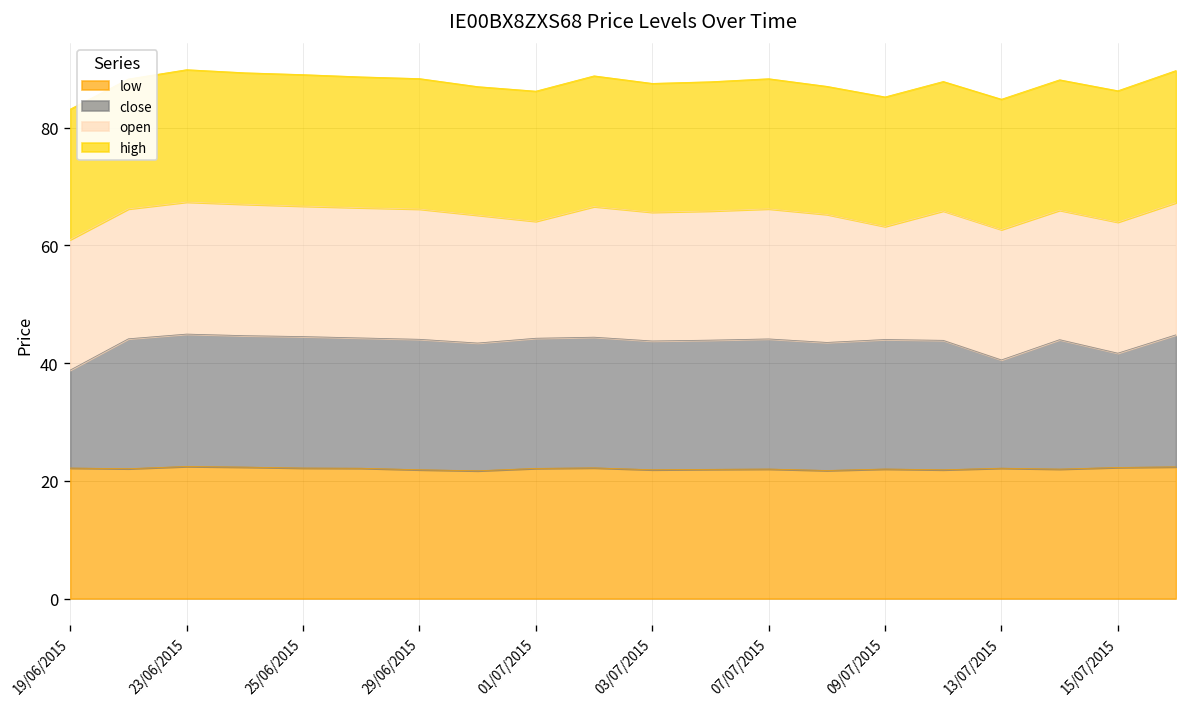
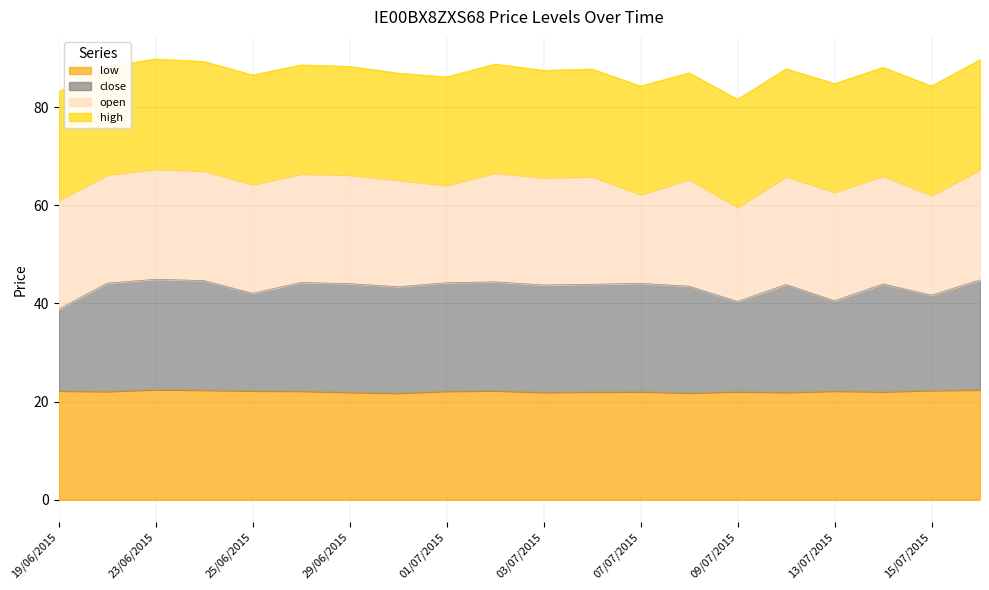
  {
    "close": {
      "19/06/2015": 17,
      "23/06/2015": 22,
-     "25/06/2015": 22,
+     "25/06/2015": 20,
      "29/06/2015": 22,
      "01/07/2015": 22,
      "03/07/2015": 22,
      "07/07/2015": 22,
-     "09/07/2015": 22,
+     "09/07/2015": 18,
      "13/07/2015": 18,
      "15/07/2015": 19
    },
    "open": {
      "19/06/2015": 22,
      "23/06/2015": 22,
      "25/06/2015": 22,
      "29/06/2015": 22,
      "01/07/2015": 20,
      "03/07/2015": 22,
-     "07/07/2015": 22,
+     "07/07/2015": 18,
      "09/07/2015": 19,
      "13/07/2015": 22,
-     "15/07/2015": 22
+     "15/07/2015": 20
    }
  }
